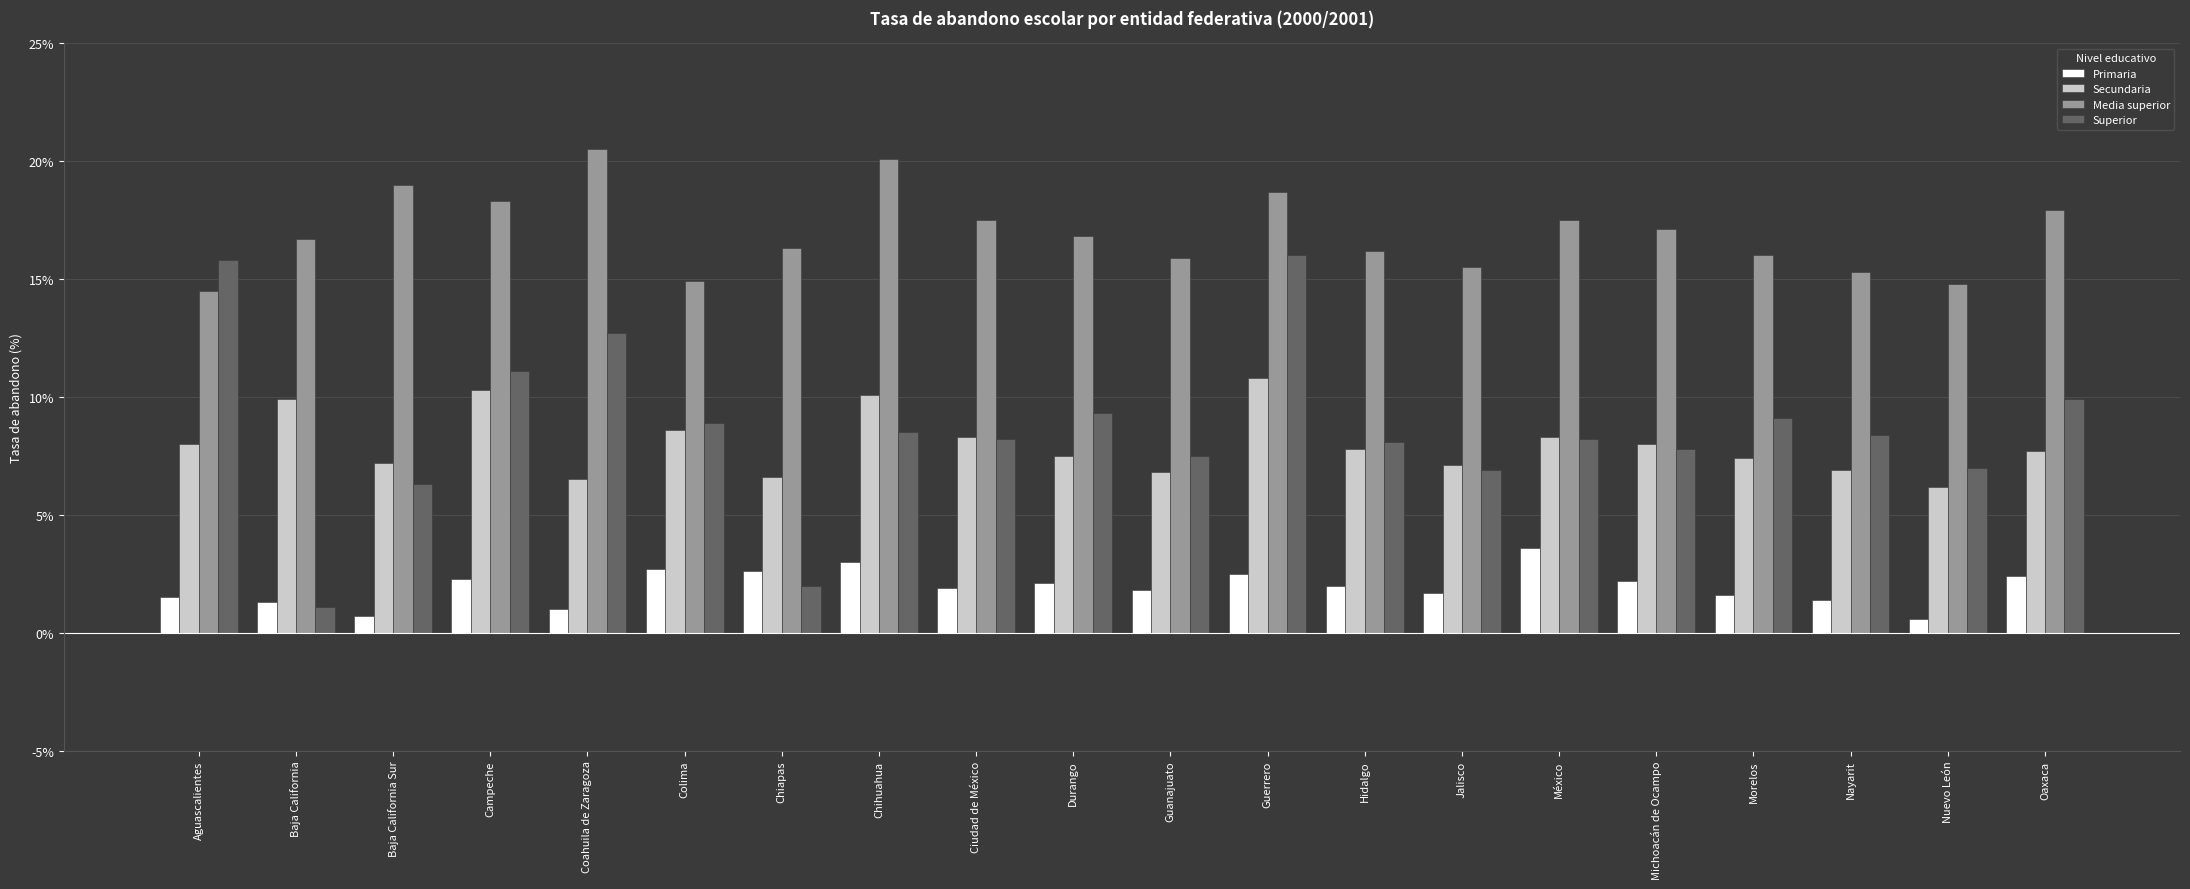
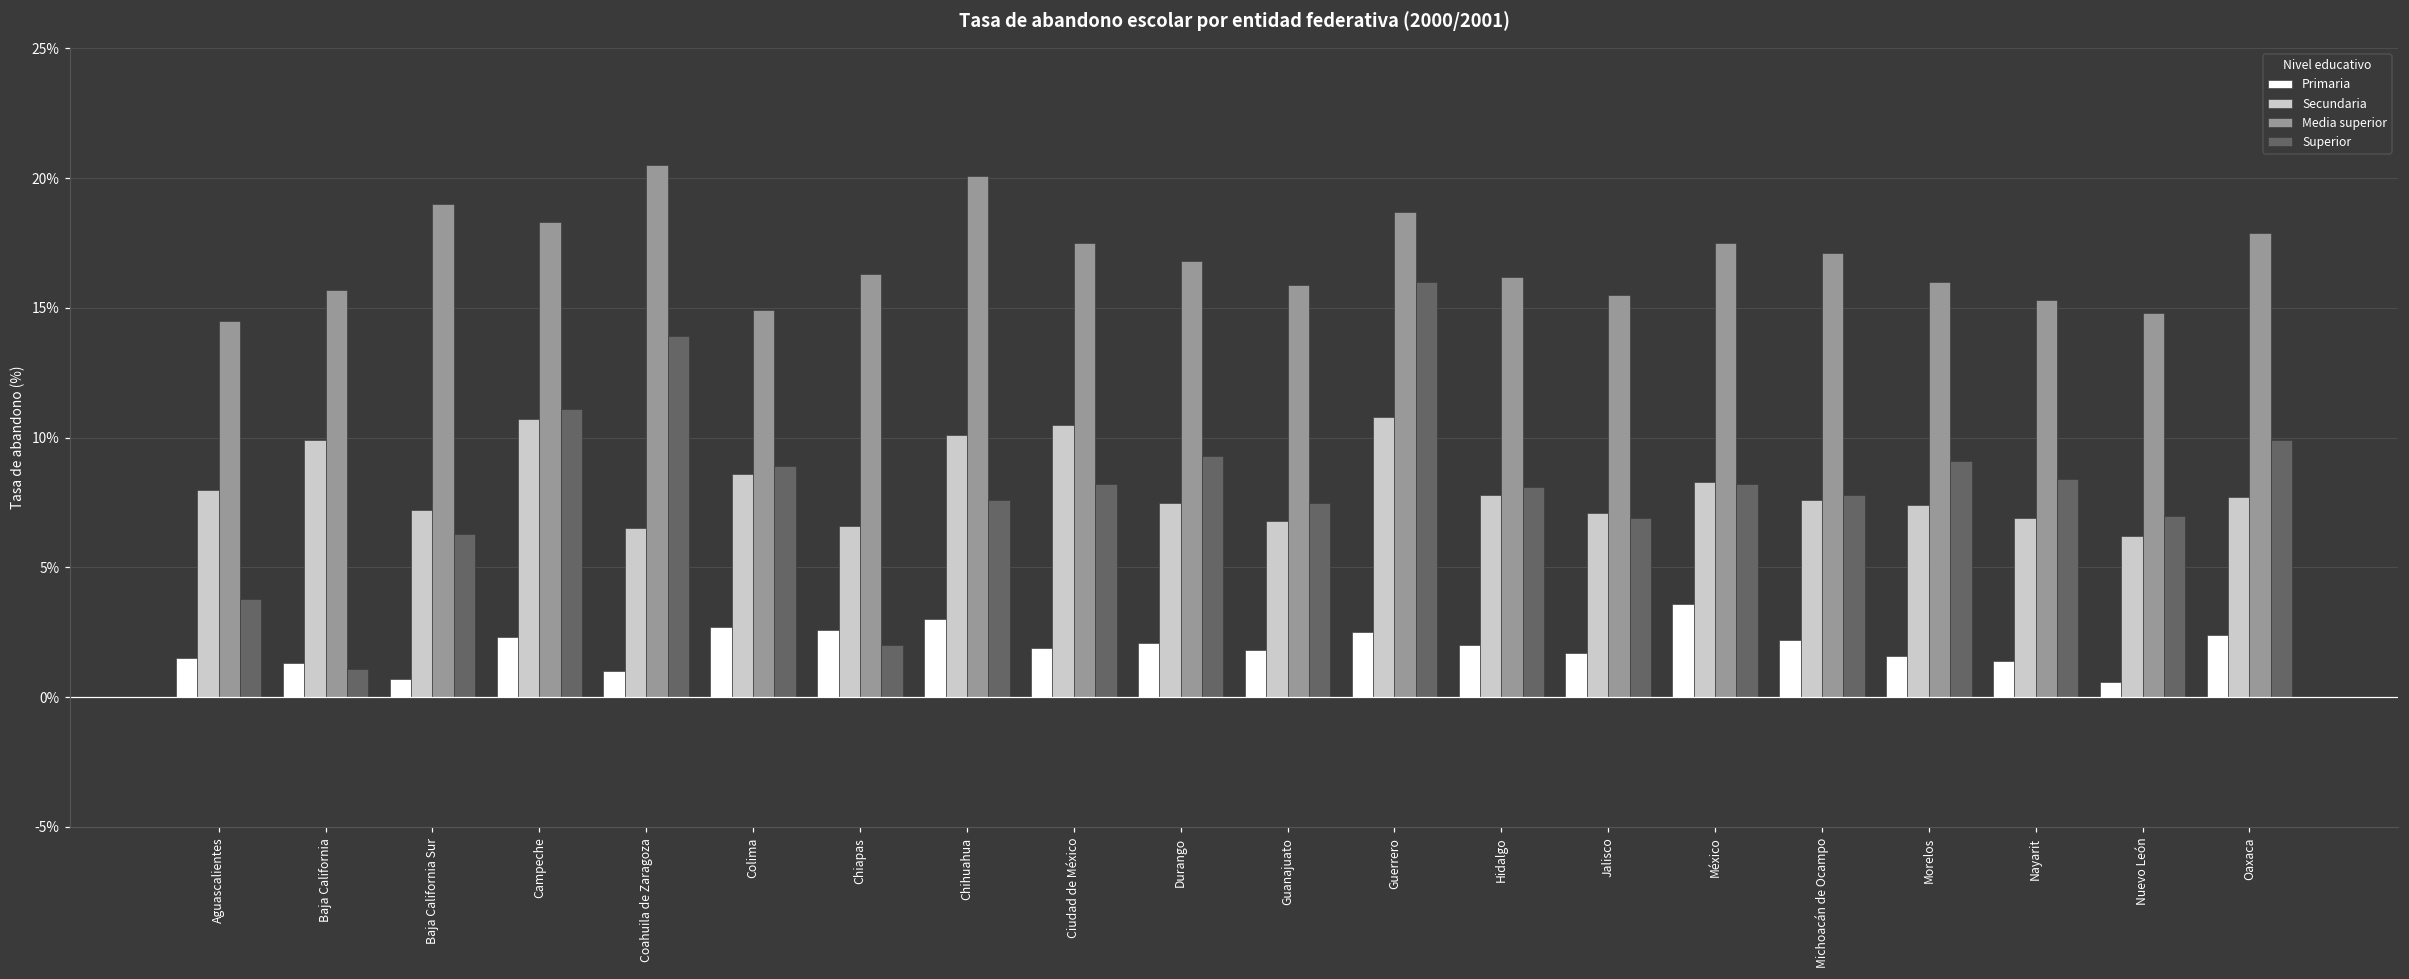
  {
    "Primaria": {
      "Aguascalientes": "1.5%",
      "Baja California": "1.3%",
      "Baja California Sur": "0.7%",
      "Campeche": "2.3%",
      "Coahuila de Zaragoza": "1.0%",
      "Colima": "2.7%",
      "Chiapas": "2.6%",
      "Chihuahua": "3.0%",
      "Ciudad de México": "1.9%",
      "Durango": "2.1%",
      "Guanajuato": "1.8%",
      "Guerrero": "2.5%",
      "Hidalgo": "2.0%",
      "Jalisco": "1.7%",
      "México": "3.6%",
      "Michoacán de Ocampo": "2.2%",
      "Morelos": "1.6%",
      "Nayarit": "1.4%",
      "Nuevo León": "0.6%",
      "Oaxaca": "2.4%"
    },
    "Secundaria": {
      "Aguascalientes": "8.0%",
      "Baja California": "9.9%",
      "Baja California Sur": "7.2%",
-     "Campeche": "10.3%",
+     "Campeche": "10.7%",
      "Coahuila de Zaragoza": "6.5%",
      "Colima": "8.6%",
      "Chiapas": "6.6%",
      "Chihuahua": "10.1%",
-     "Ciudad de México": "8.3%",
+     "Ciudad de México": "10.5%",
      "Durango": "7.5%",
      "Guanajuato": "6.8%",
      "Guerrero": "10.8%",
      "Hidalgo": "7.8%",
      "Jalisco": "7.1%",
      "México": "8.3%",
-     "Michoacán de Ocampo": "8.0%",
+     "Michoacán de Ocampo": "7.6%",
      "Morelos": "7.4%",
      "Nayarit": "6.9%",
      "Nuevo León": "6.2%",
      "Oaxaca": "7.7%"
    },
    "Media superior": {
      "Aguascalientes": "14.5%",
-     "Baja California": "16.7%",
+     "Baja California": "15.7%",
      "Baja California Sur": "19.0%",
      "Campeche": "18.3%",
      "Coahuila de Zaragoza": "20.5%",
      "Colima": "14.9%",
      "Chiapas": "16.3%",
      "Chihuahua": "20.1%",
      "Ciudad de México": "17.5%",
      "Durango": "16.8%",
      "Guanajuato": "15.9%",
      "Guerrero": "18.7%",
      "Hidalgo": "16.2%",
      "Jalisco": "15.5%",
      "México": "17.5%",
      "Michoacán de Ocampo": "17.1%",
      "Morelos": "16.0%",
      "Nayarit": "15.3%",
      "Nuevo León": "14.8%",
      "Oaxaca": "17.9%"
    },
    "Superior": {
-     "Aguascalientes": "15.8%",
+     "Aguascalientes": "3.8%",
      "Baja California": "1.1%",
      "Baja California Sur": "6.3%",
      "Campeche": "11.1%",
-     "Coahuila de Zaragoza": "12.7%",
+     "Coahuila de Zaragoza": "13.9%",
      "Colima": "8.9%",
      "Chiapas": "2.0%",
-     "Chihuahua": "8.5%",
+     "Chihuahua": "7.6%",
      "Ciudad de México": "8.2%",
      "Durango": "9.3%",
      "Guanajuato": "7.5%",
      "Guerrero": "16.0%",
      "Hidalgo": "8.1%",
      "Jalisco": "6.9%",
      "México": "8.2%",
      "Michoacán de Ocampo": "7.8%",
      "Morelos": "9.1%",
      "Nayarit": "8.4%",
      "Nuevo León": "7.0%",
      "Oaxaca": "9.9%"
    }
  }
